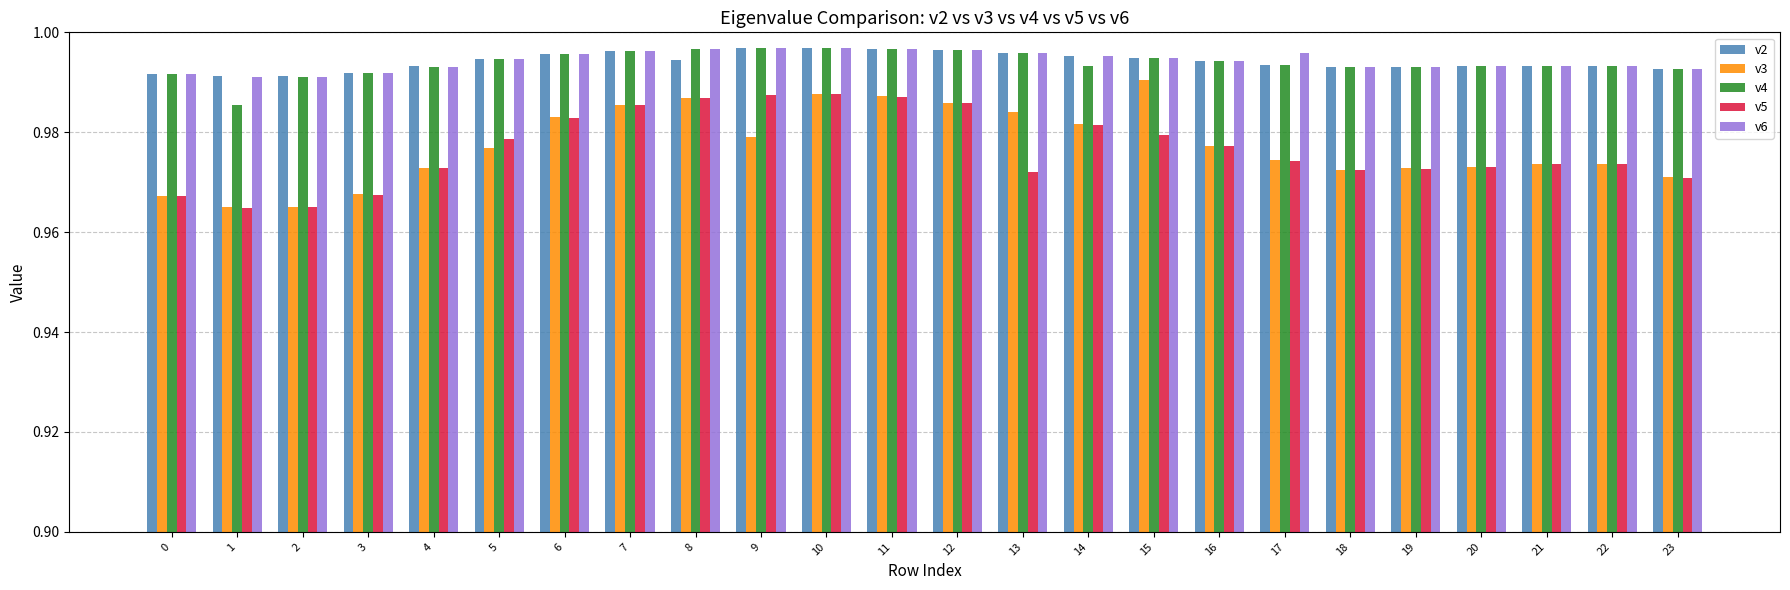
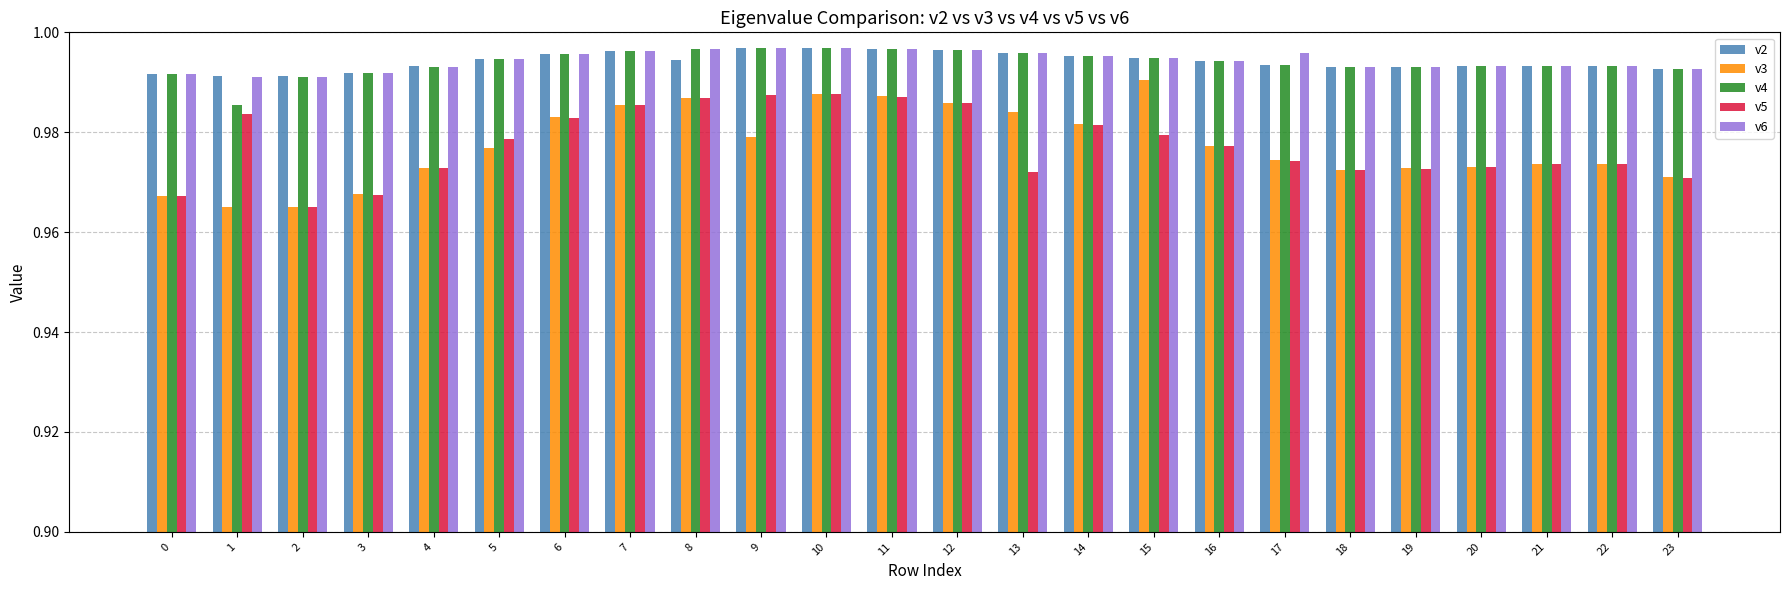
  {
    "v2": {
      "0": 0.992,
      "1": 0.991,
      "2": 0.991,
      "3": 0.992,
      "4": 0.993,
      "5": 0.995,
      "6": 0.996,
      "7": 0.996,
      "8": 0.994,
      "9": 0.997,
      "10": 0.997,
      "11": 0.997,
      "12": 0.996,
      "13": 0.996,
      "14": 0.995,
      "15": 0.995,
      "16": 0.994,
      "17": 0.994,
      "18": 0.993,
      "19": 0.993,
      "20": 0.993,
      "21": 0.993,
      "22": 0.993,
      "23": 0.993
    },
    "v3": {
      "0": 0.967,
      "1": 0.965,
      "2": 0.965,
      "3": 0.968,
      "4": 0.973,
      "5": 0.977,
      "6": 0.983,
      "7": 0.985,
      "8": 0.987,
      "9": 0.979,
      "10": 0.988,
      "11": 0.987,
      "12": 0.986,
      "13": 0.984,
      "14": 0.982,
      "15": 0.990,
      "16": 0.977,
      "17": 0.974,
      "18": 0.973,
      "19": 0.973,
      "20": 0.973,
      "21": 0.974,
      "22": 0.974,
      "23": 0.971
    },
    "v4": {
      "0": 0.992,
      "1": 0.985,
      "2": 0.991,
      "3": 0.992,
      "4": 0.993,
      "5": 0.995,
      "6": 0.996,
      "7": 0.996,
      "8": 0.997,
      "9": 0.997,
      "10": 0.997,
      "11": 0.997,
      "12": 0.996,
      "13": 0.996,
-     "14": 0.993,
+     "14": 0.995,
      "15": 0.995,
      "16": 0.994,
      "17": 0.993,
      "18": 0.993,
      "19": 0.993,
      "20": 0.993,
      "21": 0.993,
      "22": 0.993,
      "23": 0.993
    },
    "v5": {
      "0": 0.967,
-     "1": 0.965,
+     "1": 0.984,
      "2": 0.965,
      "3": 0.967,
      "4": 0.973,
      "5": 0.979,
      "6": 0.983,
      "7": 0.985,
      "8": 0.987,
      "9": 0.988,
      "10": 0.988,
      "11": 0.987,
      "12": 0.986,
      "13": 0.972,
      "14": 0.982,
      "15": 0.979,
      "16": 0.977,
      "17": 0.974,
      "18": 0.972,
      "19": 0.973,
      "20": 0.973,
      "21": 0.974,
      "22": 0.974,
      "23": 0.971
    },
    "v6": {
      "0": 0.992,
      "1": 0.991,
      "2": 0.991,
      "3": 0.992,
      "4": 0.993,
      "5": 0.995,
      "6": 0.996,
      "7": 0.996,
      "8": 0.997,
      "9": 0.997,
      "10": 0.997,
      "11": 0.997,
      "12": 0.996,
      "13": 0.996,
      "14": 0.995,
      "15": 0.995,
      "16": 0.994,
      "17": 0.996,
      "18": 0.993,
      "19": 0.993,
      "20": 0.993,
      "21": 0.993,
      "22": 0.993,
      "23": 0.993
    }
  }
